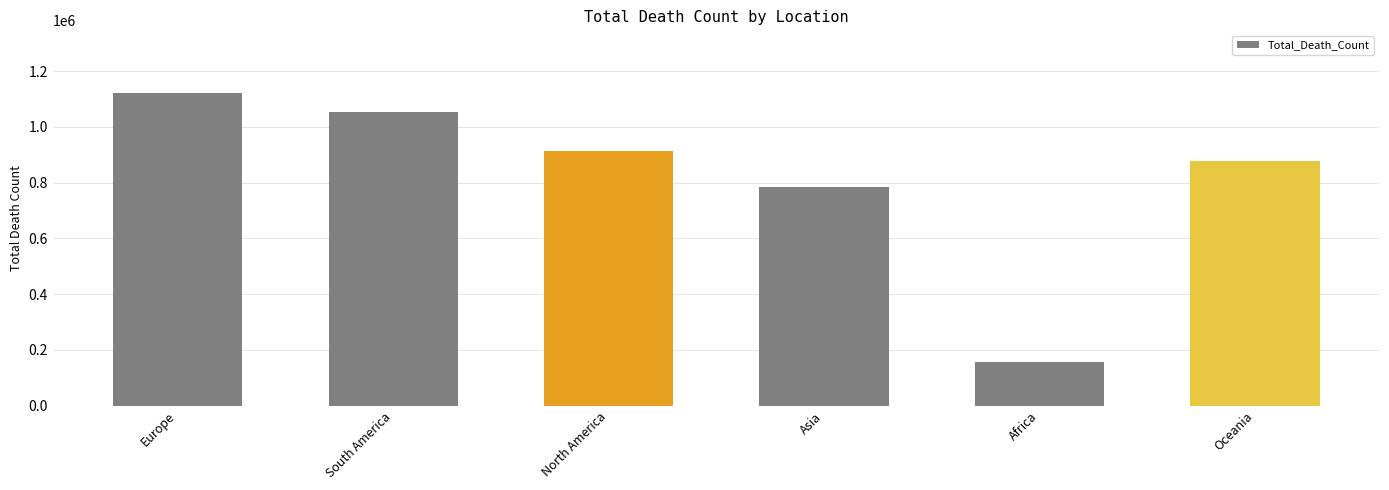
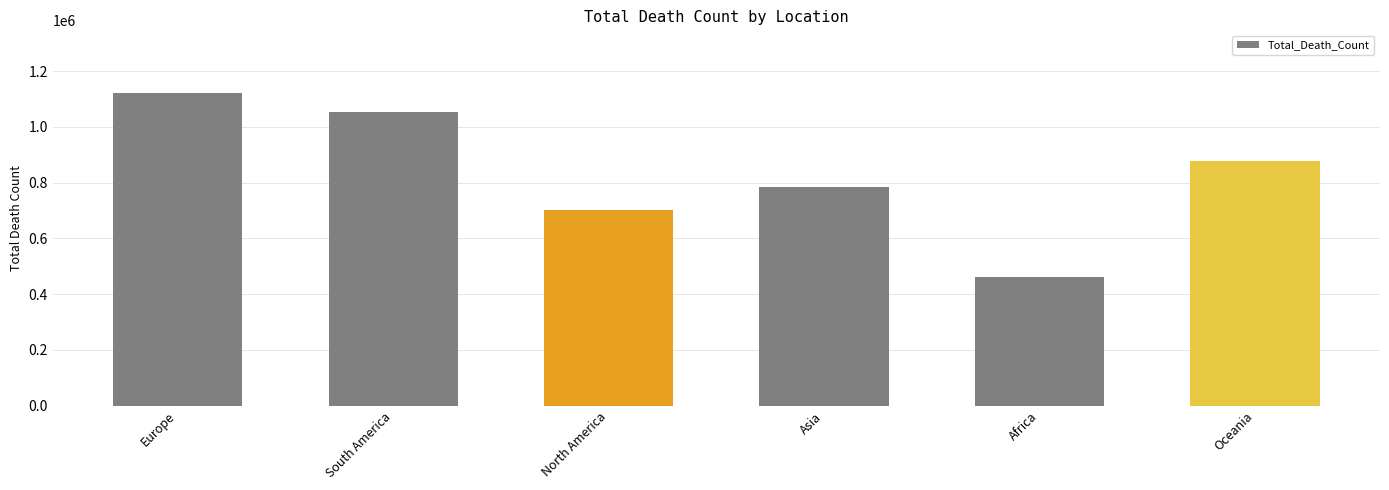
  {
    "Europe": 1120000,
    "South America": 1050000,
-   "North America": 910000,
+   "North America": 700000,
    "Asia": 780000,
-   "Africa": 160000,
+   "Africa": 460000,
    "Oceania": 880000
  }
